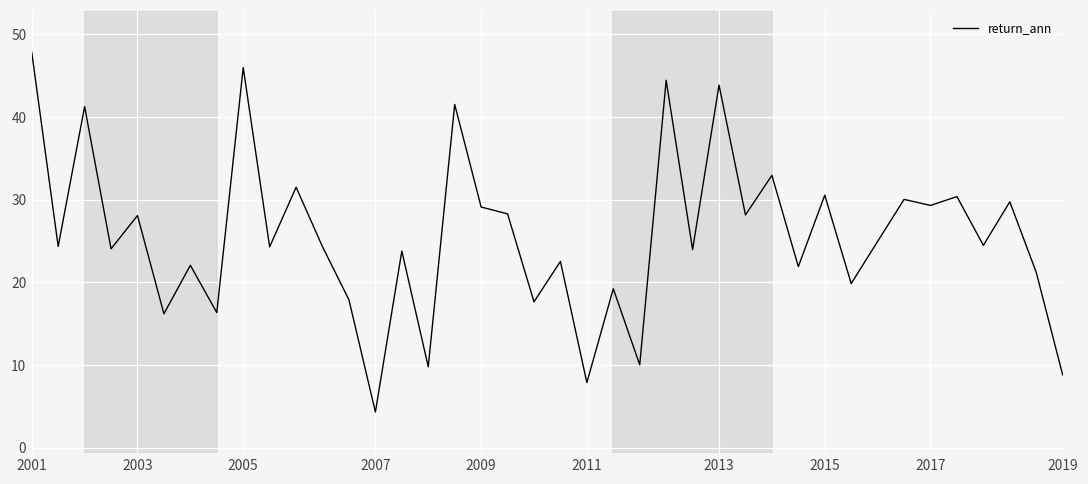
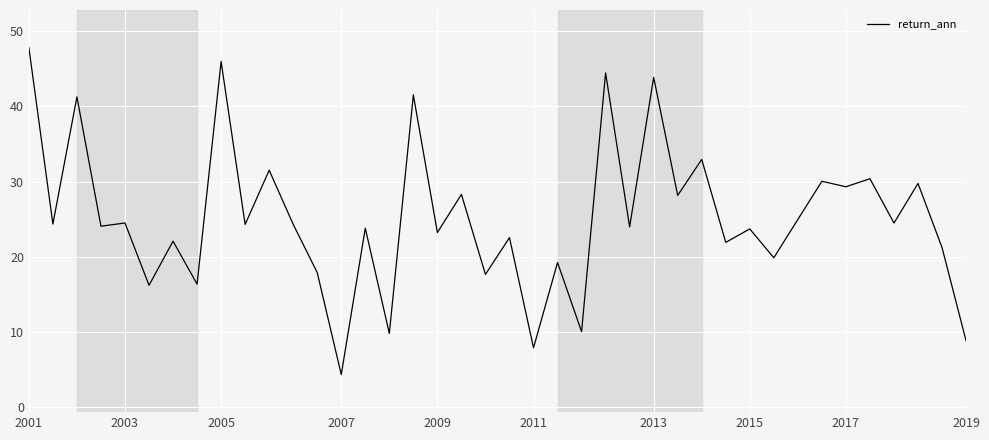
  {
    "2001": 48,
-   "2003": 28,
+   "2003": 25,
    "2005": 46,
    "2007": 4,
-   "2009": 29,
+   "2009": 23,
    "2011": 8,
    "2013": 44,
-   "2015": 31,
+   "2015": 24,
    "2017": 29,
    "2019": 9
  }
